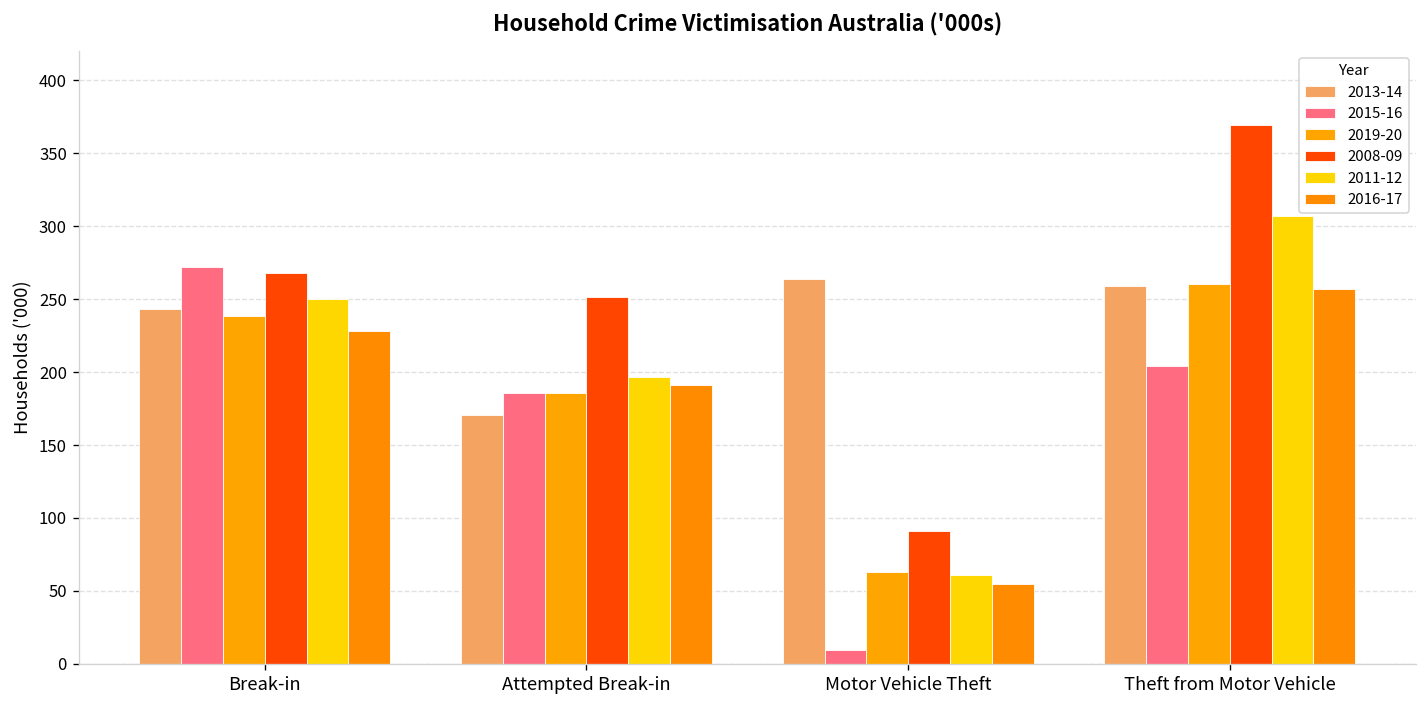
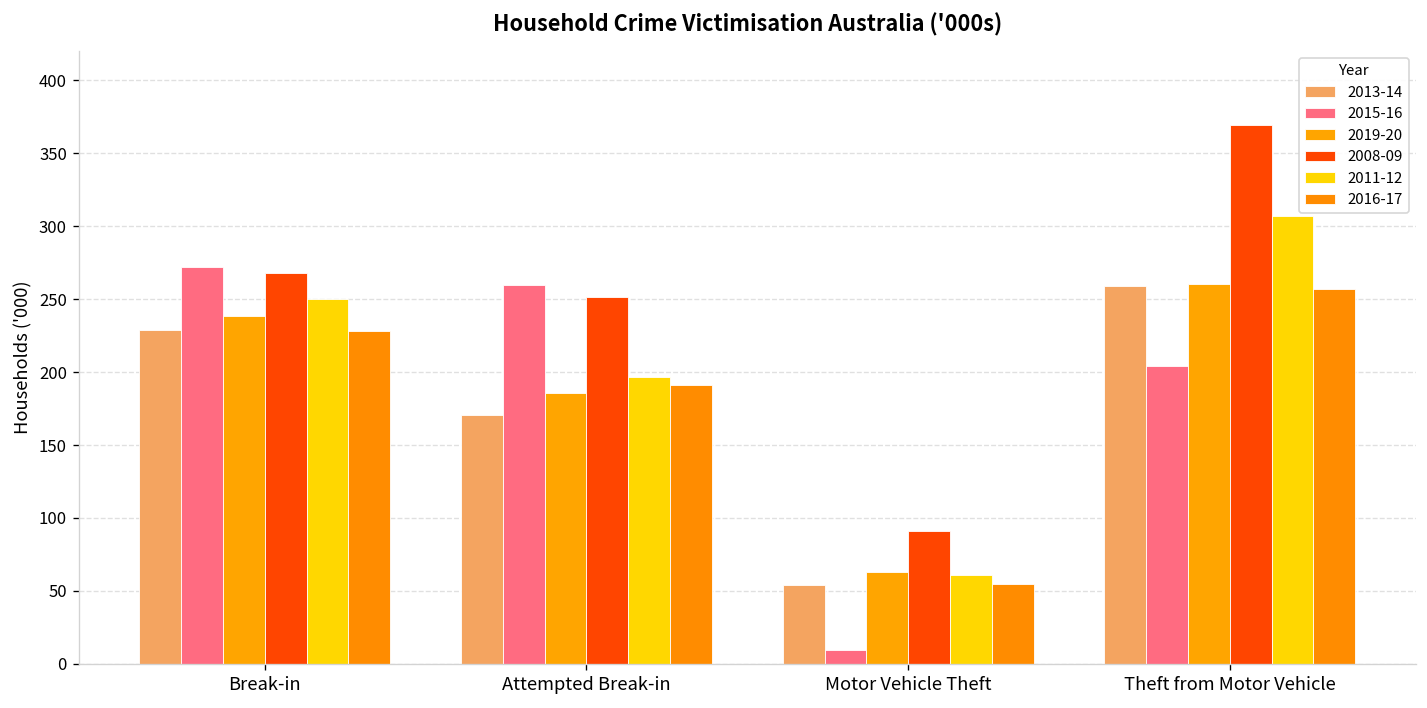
  {
    "2013-14": {
-     "Break-in": 243,
+     "Break-in": 229,
      "Attempted Break-in": 171,
-     "Motor Vehicle Theft": 264,
+     "Motor Vehicle Theft": 54,
      "Theft from Motor Vehicle": 259
    },
    "2015-16": {
      "Break-in": 272,
-     "Attempted Break-in": 186,
+     "Attempted Break-in": 260,
      "Motor Vehicle Theft": 9,
      "Theft from Motor Vehicle": 204
    },
    "2008-09": {
      "Break-in": 268,
      "Attempted Break-in": 251,
      "Motor Vehicle Theft": 91,
      "Theft from Motor Vehicle": 369
    }
  }
